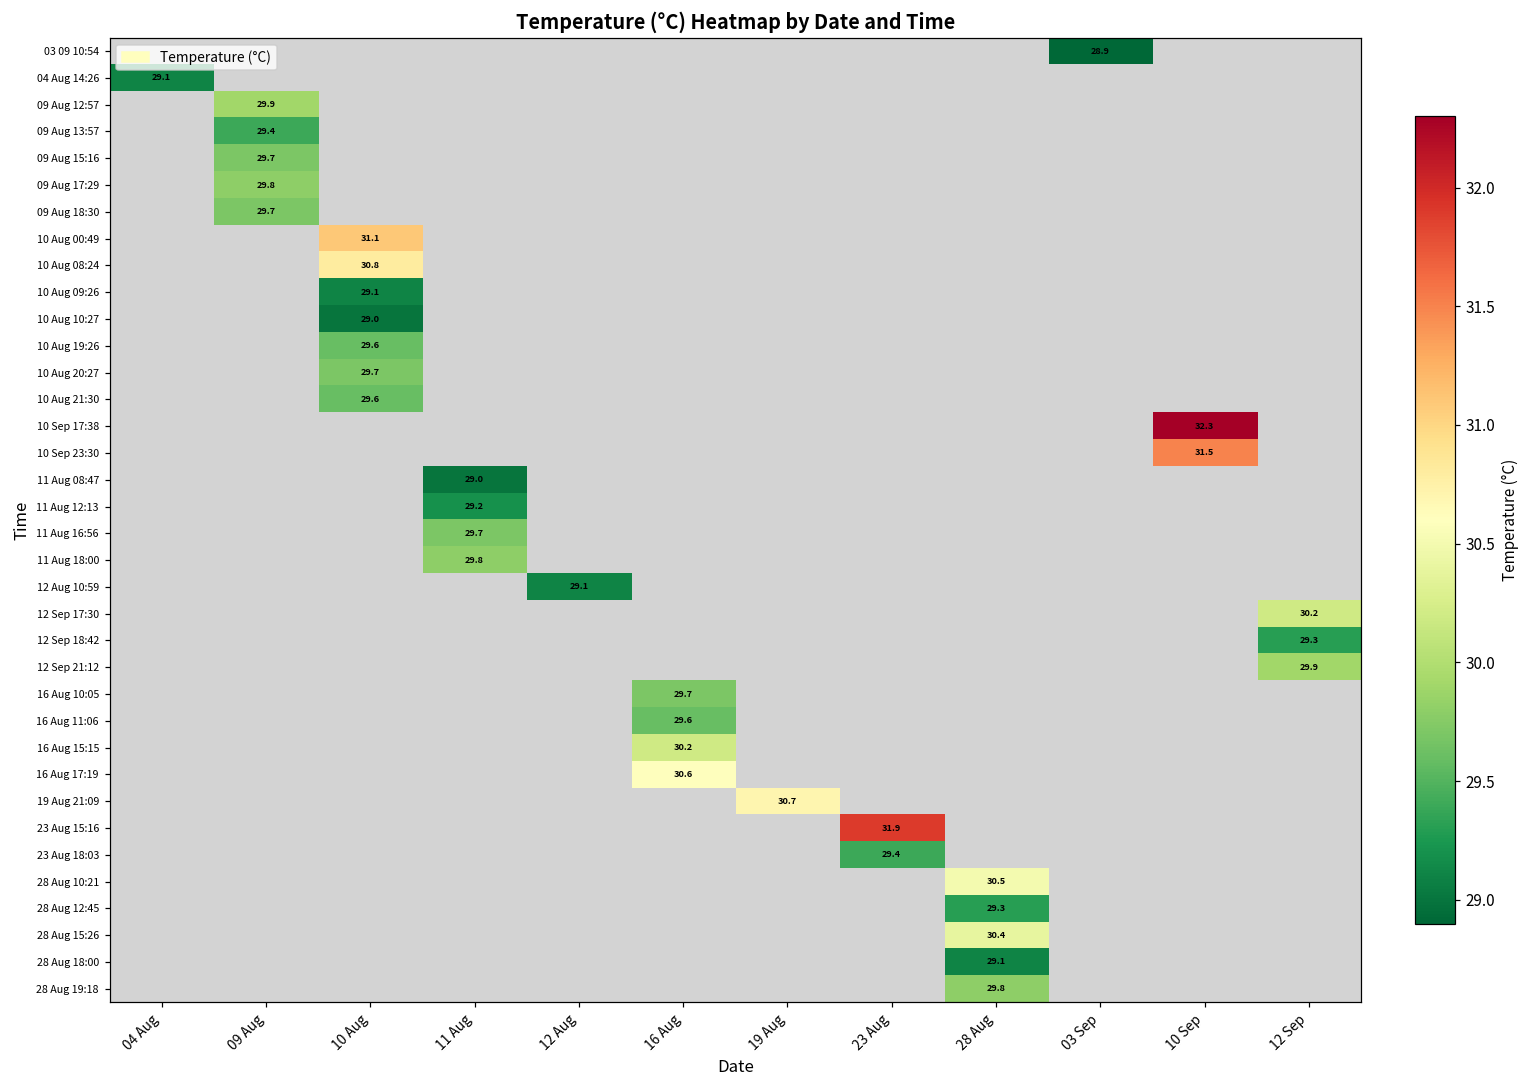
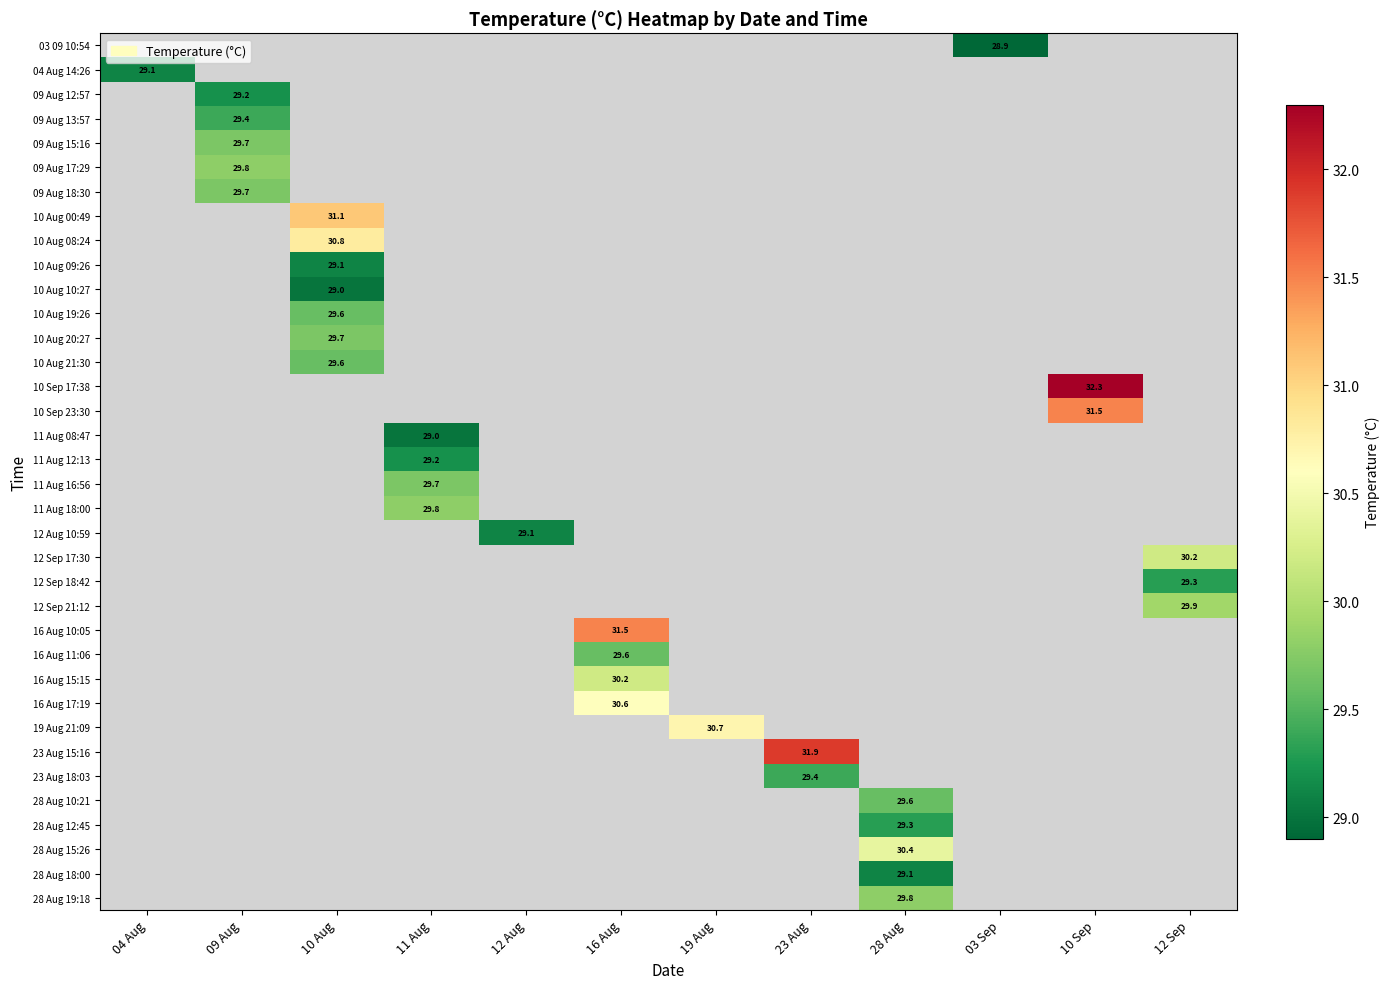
  {
    "03 09 10:54": {
      "03 Sep": 28.9
    },
    "04 Aug 14:26": {
      "04 Aug": 29.1
    },
    "09 Aug 12:57": {
-     "09 Aug": 29.9
+     "09 Aug": 29.2
    },
    "09 Aug 13:57": {
      "09 Aug": 29.4
    },
    "09 Aug 15:16": {
      "09 Aug": 29.7
    },
    "09 Aug 17:29": {
      "09 Aug": 29.8
    },
    "09 Aug 18:30": {
      "09 Aug": 29.7
    },
    "10 Aug 00:49": {
      "10 Aug": 31.1
    },
    "10 Aug 08:24": {
      "10 Aug": 30.8
    },
    "10 Aug 09:26": {
      "10 Aug": 29.1
    },
    "10 Aug 10:27": {
      "10 Aug": 29.0
    },
    "10 Aug 19:26": {
      "10 Aug": 29.6
    },
    "10 Aug 20:27": {
      "10 Aug": 29.7
    },
    "10 Aug 21:30": {
      "10 Aug": 29.6
    },
    "10 Sep 17:38": {
      "10 Sep": 32.3
    },
    "10 Sep 23:30": {
      "10 Sep": 31.5
    },
    "11 Aug 08:47": {
      "11 Aug": 29.0
    },
    "11 Aug 12:13": {
      "11 Aug": 29.2
    },
    "11 Aug 16:56": {
      "11 Aug": 29.7
    },
    "11 Aug 18:00": {
      "11 Aug": 29.8
    },
    "12 Aug 10:59": {
      "12 Aug": 29.1
    },
    "12 Sep 17:30": {
      "12 Sep": 30.2
    },
    "12 Sep 18:42": {
      "12 Sep": 29.3
    },
    "12 Sep 21:12": {
      "12 Sep": 29.9
    },
    "16 Aug 10:05": {
-     "16 Aug": 29.7
+     "16 Aug": 31.5
    },
    "16 Aug 11:06": {
      "16 Aug": 29.6
    },
    "16 Aug 15:15": {
      "16 Aug": 30.2
    },
    "16 Aug 17:19": {
      "16 Aug": 30.6
    },
    "19 Aug 21:09": {
      "19 Aug": 30.7
    },
    "23 Aug 15:16": {
      "23 Aug": 31.9
    },
    "23 Aug 18:03": {
      "23 Aug": 29.4
    },
    "28 Aug 10:21": {
-     "28 Aug": 30.5
+     "28 Aug": 29.6
    },
    "28 Aug 12:45": {
      "28 Aug": 29.3
    },
    "28 Aug 15:26": {
      "28 Aug": 30.4
    },
    "28 Aug 18:00": {
      "28 Aug": 29.1
    },
    "28 Aug 19:18": {
      "28 Aug": 29.8
    }
  }
